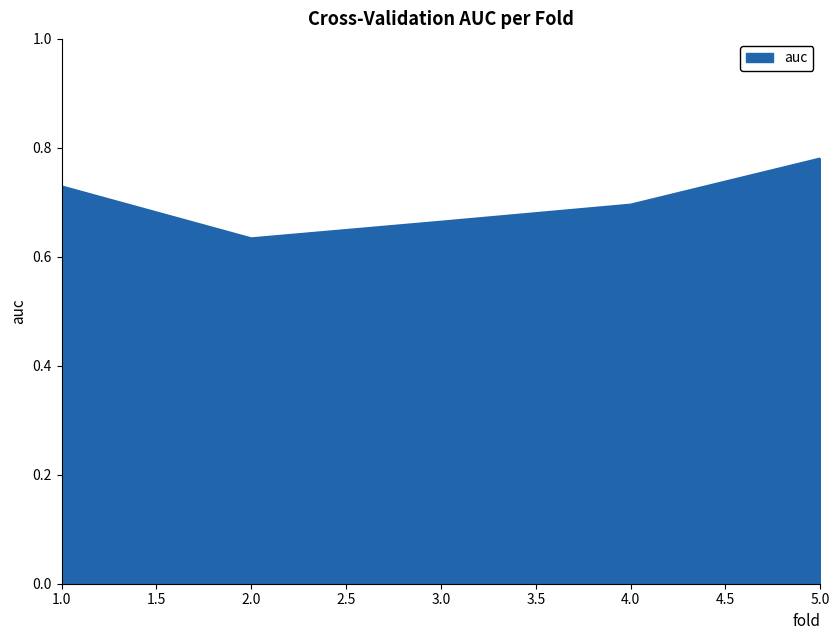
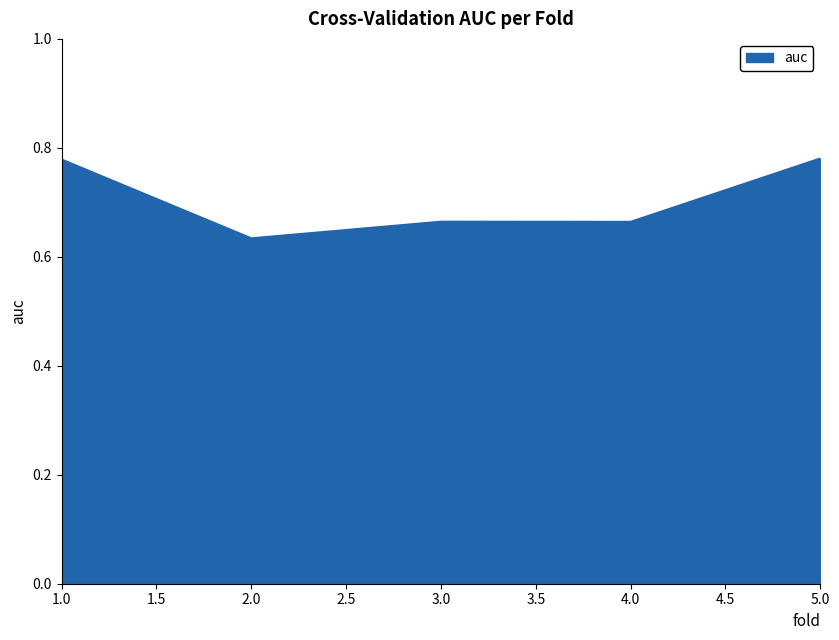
  {
-   "1.0": 0.73,
+   "1.0": 0.78,
    "2.0": 0.63,
    "3.0": 0.66,
-   "4.0": 0.70,
+   "4.0": 0.66,
    "5.0": 0.78
  }
